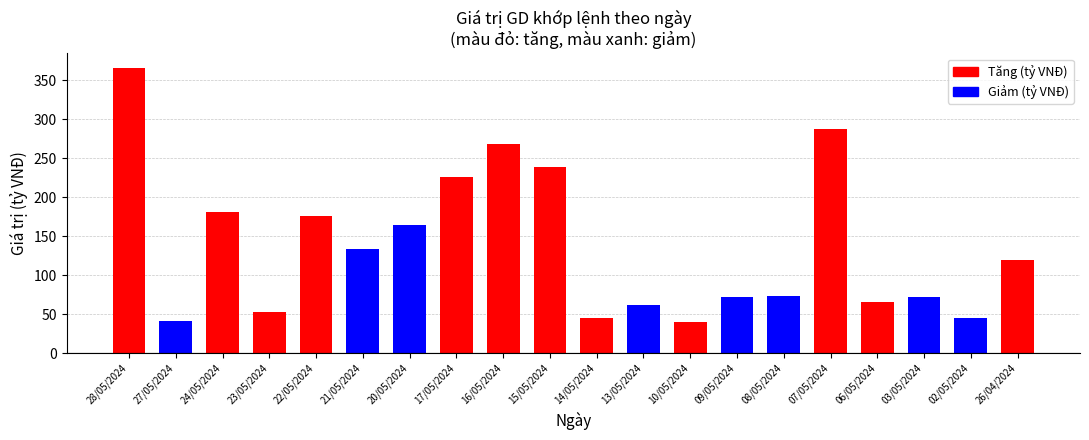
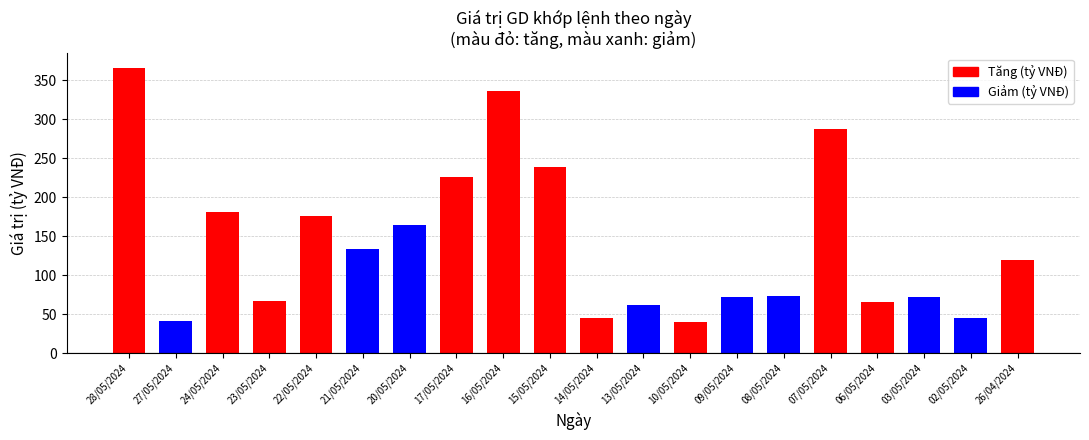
  {
    "28/05/2024": 370,
    "27/05/2024": 40,
    "24/05/2024": 180,
-   "23/05/2024": 50,
+   "23/05/2024": 70,
    "22/05/2024": 180,
    "21/05/2024": 130,
    "20/05/2024": 160,
    "17/05/2024": 230,
-   "16/05/2024": 270,
+   "16/05/2024": 340,
    "15/05/2024": 240,
    "14/05/2024": 50,
    "13/05/2024": 60,
    "10/05/2024": 40,
    "09/05/2024": 70,
    "08/05/2024": 70,
    "07/05/2024": 290,
    "06/05/2024": 70,
    "03/05/2024": 70,
    "02/05/2024": 50,
    "26/04/2024": 120
  }
